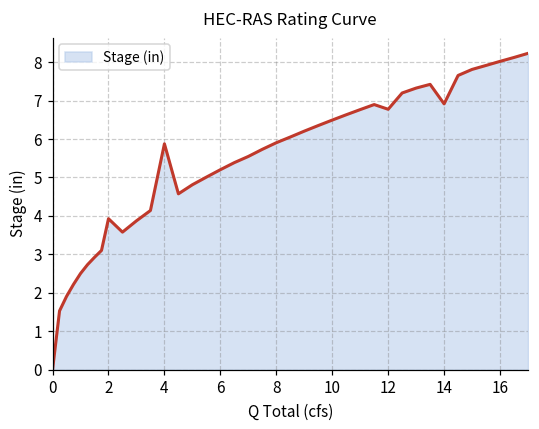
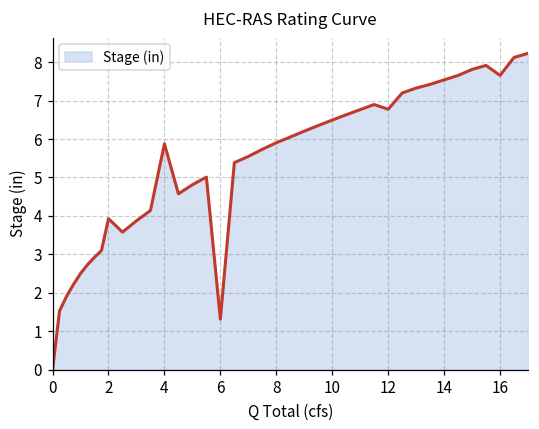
  {
    "0": 0.0,
    "2": 3.9,
    "4": 5.9,
-   "6": 5.2,
+   "6": 1.3,
    "8": 5.9,
    "10": 6.5,
    "12": 6.8,
-   "14": 6.9,
-   "16": 8.0
+   "14": 7.5,
+   "16": 7.7
  }
